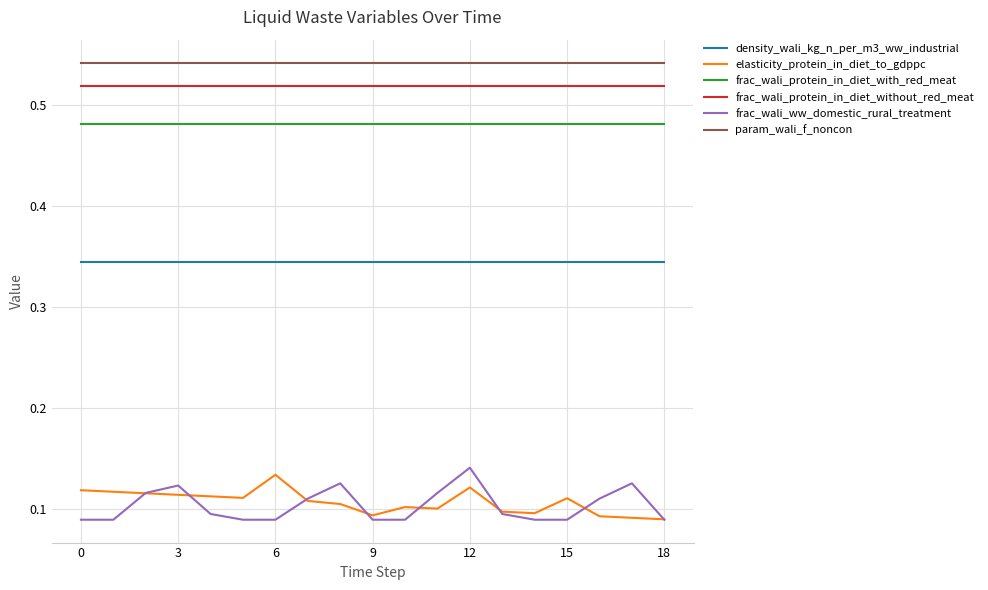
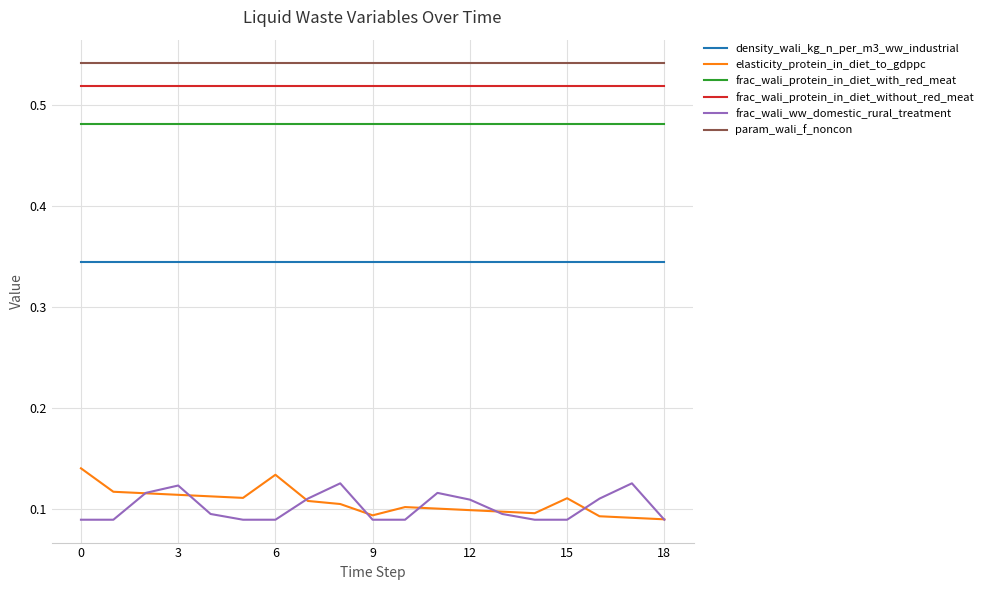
  {
    "density_wali_kg_n_per_m3_ww_industrial": {
      "0": 0.344,
      "3": 0.344,
      "6": 0.344,
      "9": 0.344,
      "12": 0.344,
      "15": 0.344,
      "18": 0.344
    },
    "elasticity_protein_in_diet_to_gdppc": {
-     "0": 0.118,
+     "0": 0.140,
      "3": 0.114,
      "6": 0.134,
      "9": 0.093,
-     "12": 0.121,
+     "12": 0.099,
      "15": 0.110
    },
    "frac_wali_protein_in_diet_with_red_meat": {
      "0": 0.481,
      "3": 0.481,
      "6": 0.481,
      "9": 0.481,
      "12": 0.481,
      "15": 0.481,
      "18": 0.481
    },
    "frac_wali_protein_in_diet_without_red_meat": {
      "0": 0.519,
      "3": 0.519,
      "6": 0.519,
      "9": 0.519,
      "12": 0.519,
      "15": 0.519,
      "18": 0.519
    },
    "frac_wali_ww_domestic_rural_treatment": {
      "0": 0.089,
      "3": 0.123,
      "6": 0.089,
      "9": 0.089,
-     "12": 0.141,
+     "12": 0.109,
      "15": 0.089
    },
    "param_wali_f_noncon": {
      "0": 0.542,
      "3": 0.542,
      "6": 0.542,
      "9": 0.542,
      "12": 0.542,
      "15": 0.542,
      "18": 0.542
    }
  }
